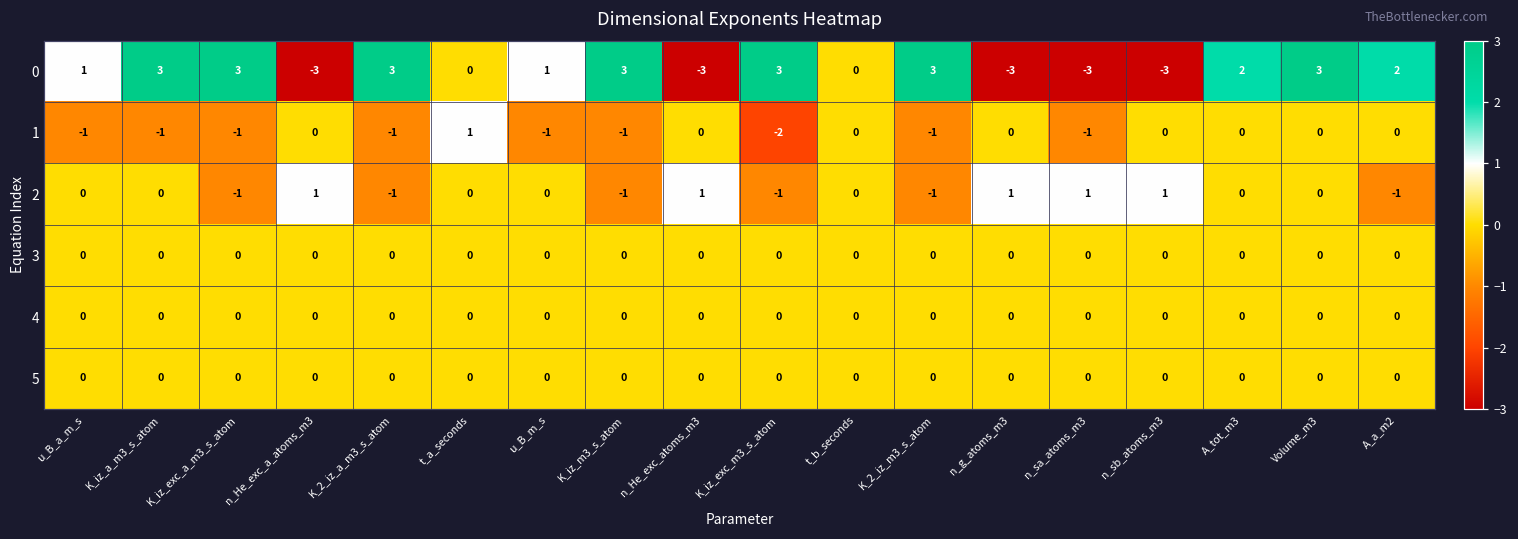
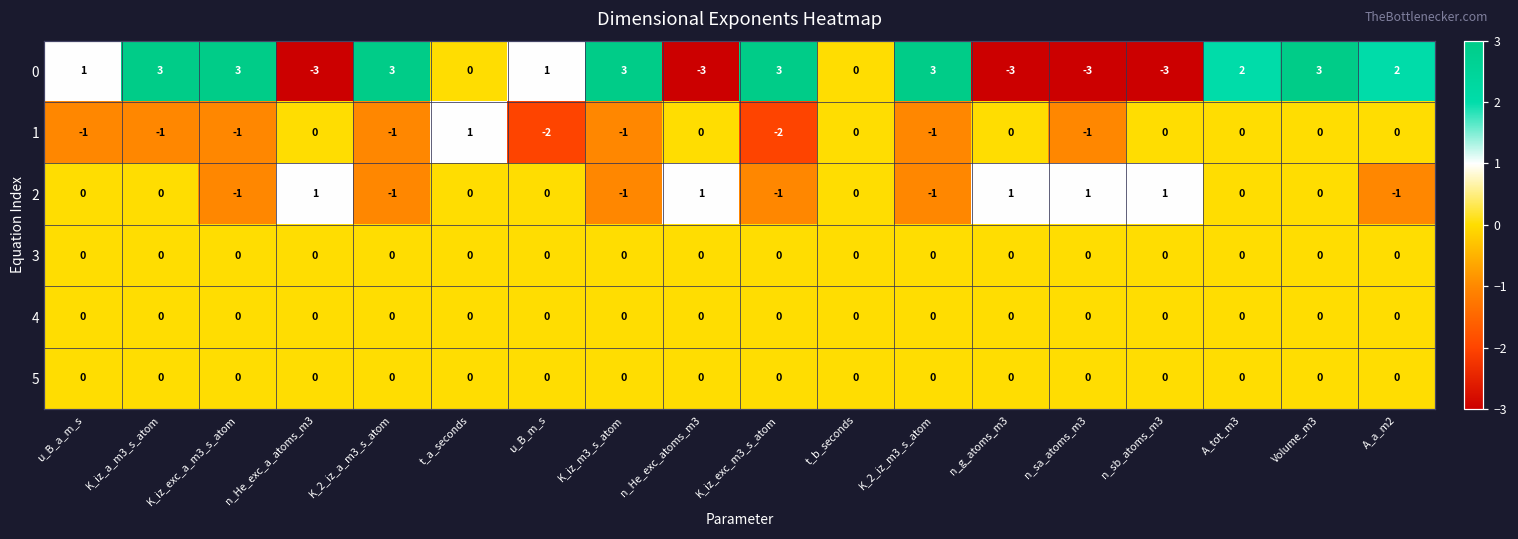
  {
    "0": {
      "u_B_a_m_s": 1,
      "K_iz_a_m3_s_atom": 3,
      "K_iz_exc_a_m3_s_atom": 3,
      "n_He_exc_a_atoms_m3": -3,
      "K_2_iz_a_m3_s_atom": 3,
      "t_a_seconds": 0,
      "u_B_m_s": 1,
      "K_iz_m3_s_atom": 3,
      "n_He_exc_atoms_m3": -3,
      "K_iz_exc_m3_s_atom": 3,
      "t_b_seconds": 0,
      "K_2_iz_m3_s_atom": 3,
      "n_g_atoms_m3": -3,
      "n_sa_atoms_m3": -3,
      "n_sb_atoms_m3": -3,
      "A_tot_m3": 2,
      "Volume_m3": 3,
      "A_a_m2": 2
    },
    "1": {
      "u_B_a_m_s": -1,
      "K_iz_a_m3_s_atom": -1,
      "K_iz_exc_a_m3_s_atom": -1,
      "n_He_exc_a_atoms_m3": 0,
      "K_2_iz_a_m3_s_atom": -1,
      "t_a_seconds": 1,
-     "u_B_m_s": -1,
+     "u_B_m_s": -2,
      "K_iz_m3_s_atom": -1,
      "n_He_exc_atoms_m3": 0,
      "K_iz_exc_m3_s_atom": -2,
      "t_b_seconds": 0,
      "K_2_iz_m3_s_atom": -1,
      "n_g_atoms_m3": 0,
      "n_sa_atoms_m3": -1,
      "n_sb_atoms_m3": 0,
      "A_tot_m3": 0,
      "Volume_m3": 0,
      "A_a_m2": 0
    },
    "2": {
      "u_B_a_m_s": 0,
      "K_iz_a_m3_s_atom": 0,
      "K_iz_exc_a_m3_s_atom": -1,
      "n_He_exc_a_atoms_m3": 1,
      "K_2_iz_a_m3_s_atom": -1,
      "t_a_seconds": 0,
      "u_B_m_s": 0,
      "K_iz_m3_s_atom": -1,
      "n_He_exc_atoms_m3": 1,
      "K_iz_exc_m3_s_atom": -1,
      "t_b_seconds": 0,
      "K_2_iz_m3_s_atom": -1,
      "n_g_atoms_m3": 1,
      "n_sa_atoms_m3": 1,
      "n_sb_atoms_m3": 1,
      "A_tot_m3": 0,
      "Volume_m3": 0,
      "A_a_m2": -1
    },
    "3": {
      "u_B_a_m_s": 0,
      "K_iz_a_m3_s_atom": 0,
      "K_iz_exc_a_m3_s_atom": 0,
      "n_He_exc_a_atoms_m3": 0,
      "K_2_iz_a_m3_s_atom": 0,
      "t_a_seconds": 0,
      "u_B_m_s": 0,
      "K_iz_m3_s_atom": 0,
      "n_He_exc_atoms_m3": 0,
      "K_iz_exc_m3_s_atom": 0,
      "t_b_seconds": 0,
      "K_2_iz_m3_s_atom": 0,
      "n_g_atoms_m3": 0,
      "n_sa_atoms_m3": 0,
      "n_sb_atoms_m3": 0,
      "A_tot_m3": 0,
      "Volume_m3": 0,
      "A_a_m2": 0
    },
    "4": {
      "u_B_a_m_s": 0,
      "K_iz_a_m3_s_atom": 0,
      "K_iz_exc_a_m3_s_atom": 0,
      "n_He_exc_a_atoms_m3": 0,
      "K_2_iz_a_m3_s_atom": 0,
      "t_a_seconds": 0,
      "u_B_m_s": 0,
      "K_iz_m3_s_atom": 0,
      "n_He_exc_atoms_m3": 0,
      "K_iz_exc_m3_s_atom": 0,
      "t_b_seconds": 0,
      "K_2_iz_m3_s_atom": 0,
      "n_g_atoms_m3": 0,
      "n_sa_atoms_m3": 0,
      "n_sb_atoms_m3": 0,
      "A_tot_m3": 0,
      "Volume_m3": 0,
      "A_a_m2": 0
    },
    "5": {
      "u_B_a_m_s": 0,
      "K_iz_a_m3_s_atom": 0,
      "K_iz_exc_a_m3_s_atom": 0,
      "n_He_exc_a_atoms_m3": 0,
      "K_2_iz_a_m3_s_atom": 0,
      "t_a_seconds": 0,
      "u_B_m_s": 0,
      "K_iz_m3_s_atom": 0,
      "n_He_exc_atoms_m3": 0,
      "K_iz_exc_m3_s_atom": 0,
      "t_b_seconds": 0,
      "K_2_iz_m3_s_atom": 0,
      "n_g_atoms_m3": 0,
      "n_sa_atoms_m3": 0,
      "n_sb_atoms_m3": 0,
      "A_tot_m3": 0,
      "Volume_m3": 0,
      "A_a_m2": 0
    }
  }
